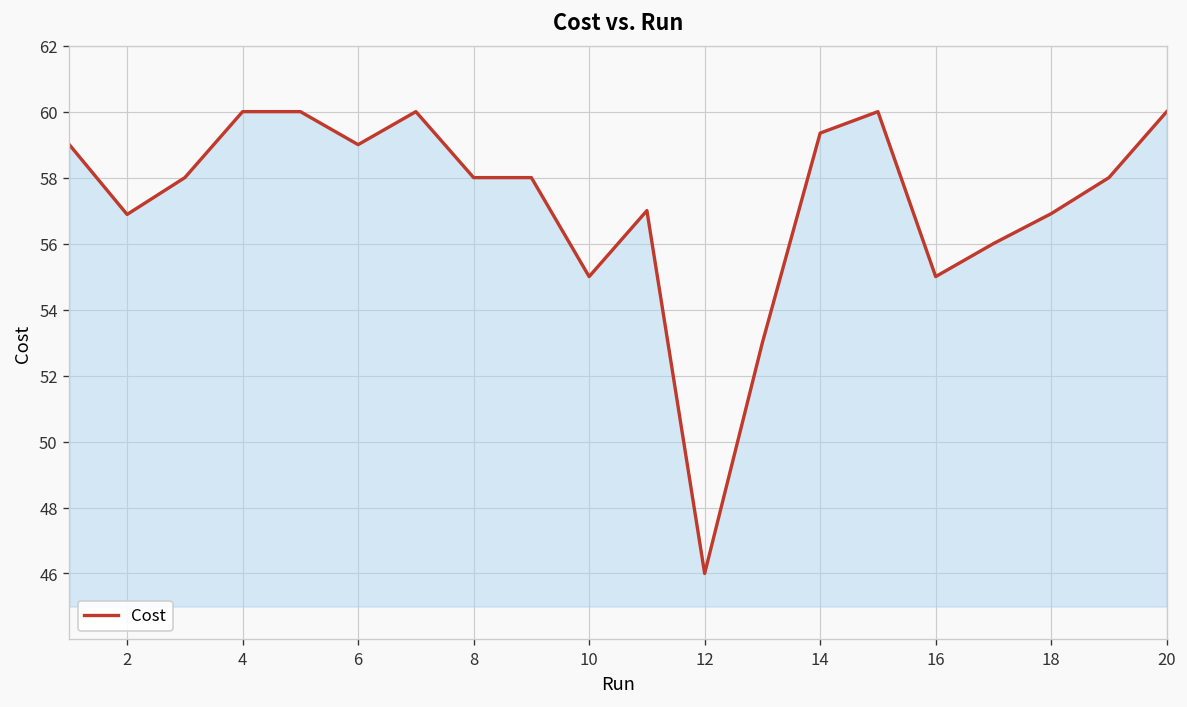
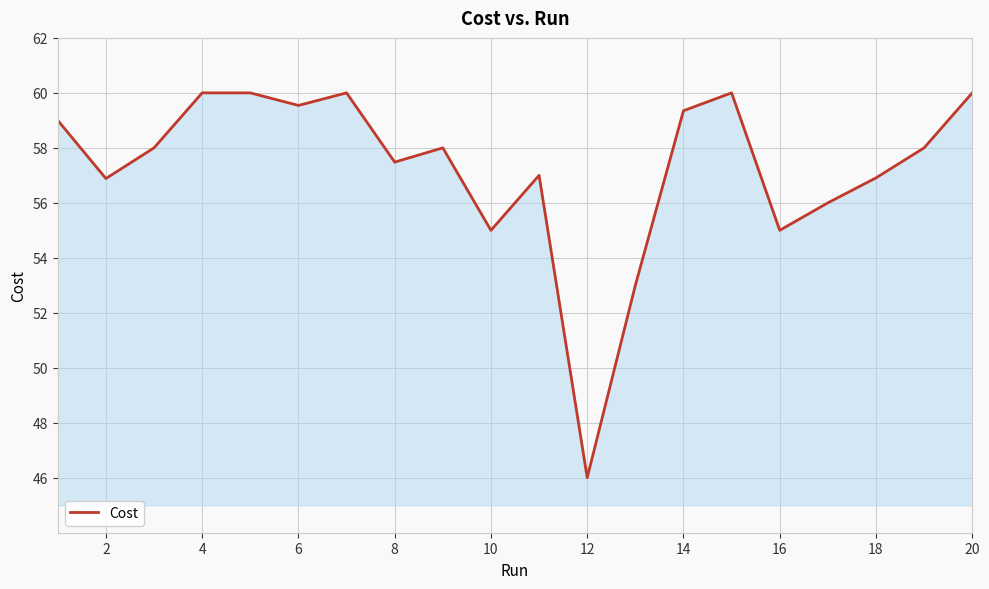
  {
    "2": 56.9,
    "4": 60.0,
-   "6": 59.0,
-   "8": 58.0,
+   "6": 59.5,
+   "8": 57.5,
    "10": 55.0,
    "12": 46.0,
    "14": 59.3,
    "16": 55.0,
    "18": 56.9,
    "20": 60.0
  }
